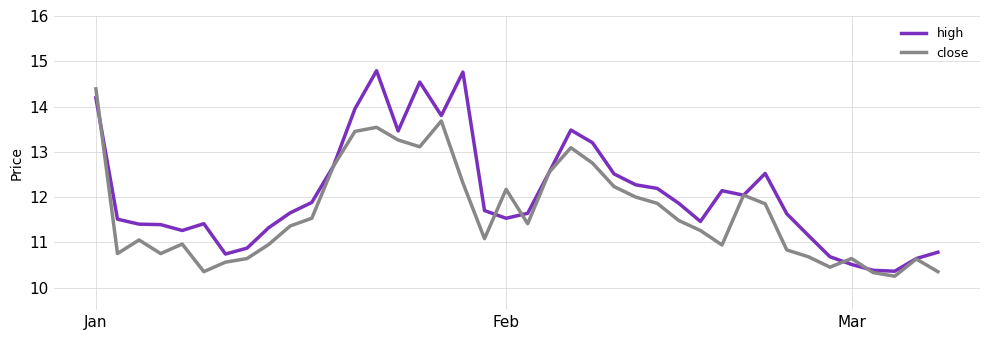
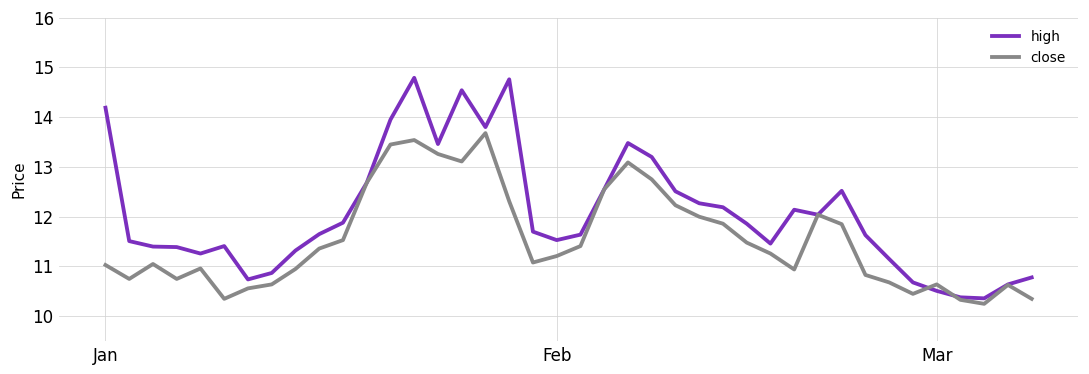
  {
    "high": {
      "Jan": 14.2,
      "Feb": 11.5,
      "Mar": 10.5
    },
    "close": {
-     "Jan": 14.4,
-     "Feb": 12.2,
+     "Jan": 11.0,
+     "Feb": 11.2,
      "Mar": 10.6
    }
  }
